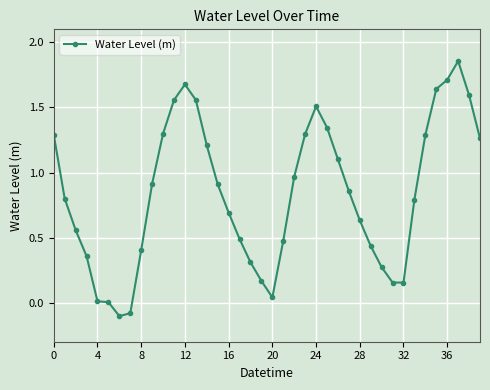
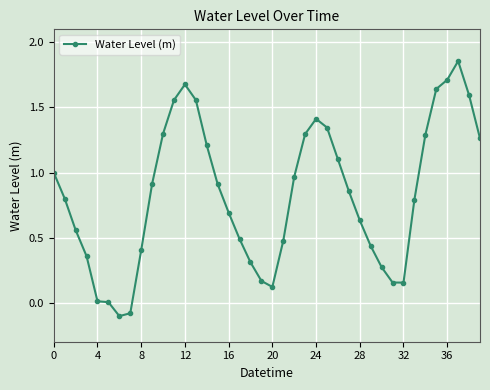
  {
-   "0": 1.29,
+   "0": 1.00,
    "4": 0.01,
    "8": 0.40,
    "12": 1.68,
    "16": 0.69,
-   "20": 0.04,
-   "24": 1.51,
+   "20": 0.12,
+   "24": 1.41,
    "28": 0.63,
    "32": 0.15,
    "36": 1.71
  }
